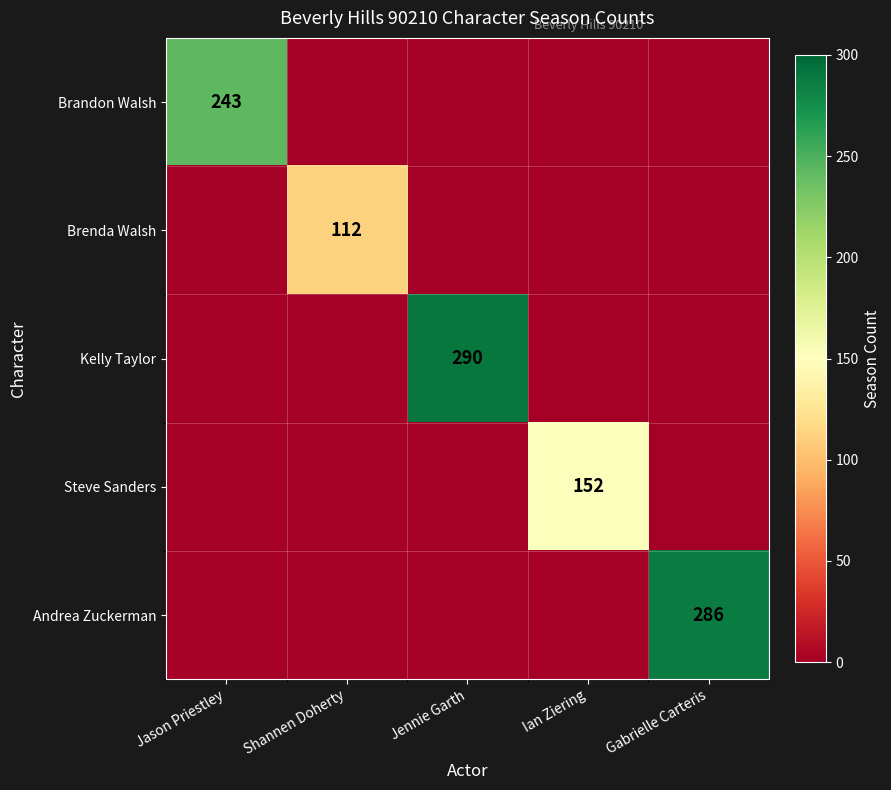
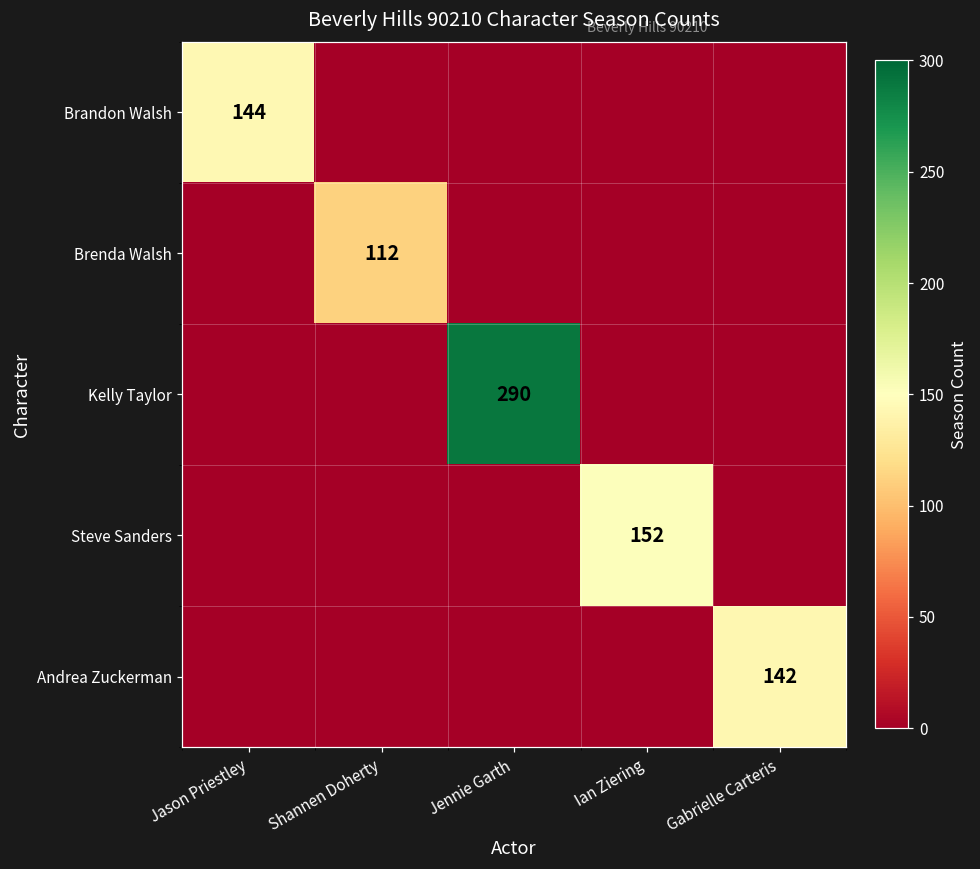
  {
    "Brandon Walsh": {
-     "Jason Priestley": 243
+     "Jason Priestley": 144
    },
    "Brenda Walsh": {
      "Shannen Doherty": 112
    },
    "Kelly Taylor": {
      "Jennie Garth": 290
    },
    "Steve Sanders": {
      "Ian Ziering": 152
    },
    "Andrea Zuckerman": {
-     "Gabrielle Carteris": 286
+     "Gabrielle Carteris": 142
    }
  }
